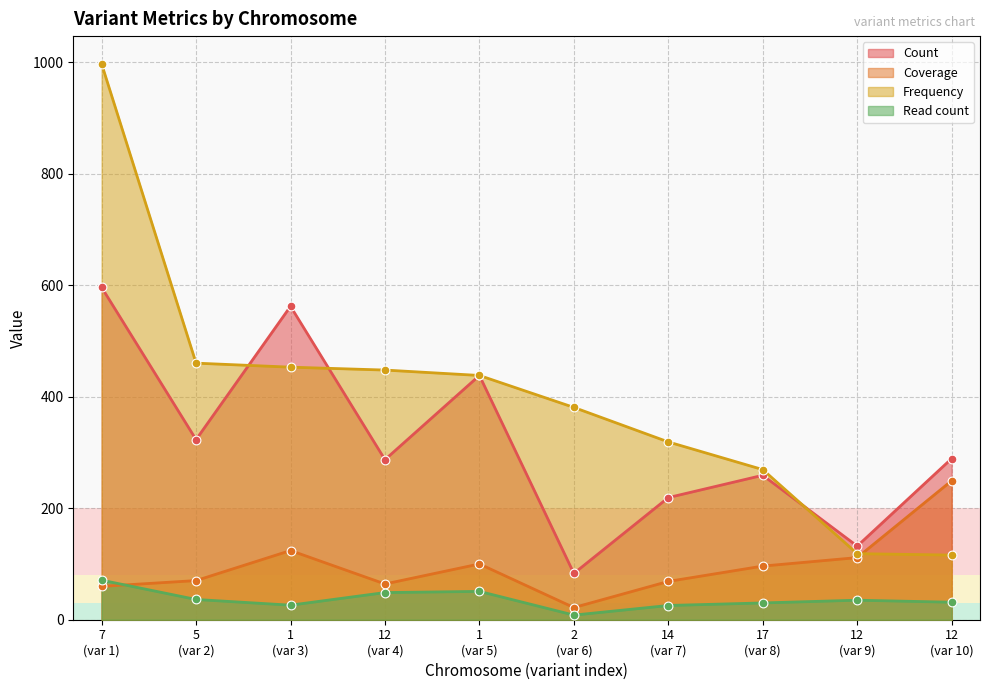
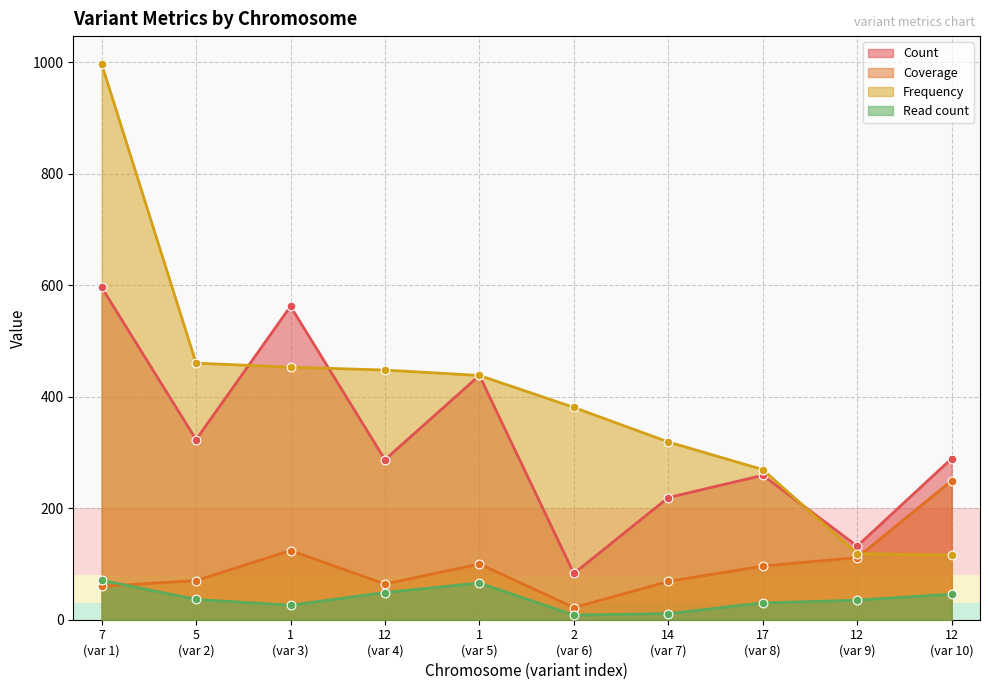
  {
    "Read count": {
      "7 (var 1)": 70,
      "5 (var 2)": 40,
      "1 (var 3)": 30,
      "12 (var 4)": 50,
-     "1 (var 5)": 50,
+     "1 (var 5)": 70,
      "2 (var 6)": 10,
-     "14 (var 7)": 30,
+     "14 (var 7)": 10,
      "17 (var 8)": 30,
      "12 (var 9)": 40,
-     "12 (var 10)": 30
+     "12 (var 10)": 50
    }
  }
